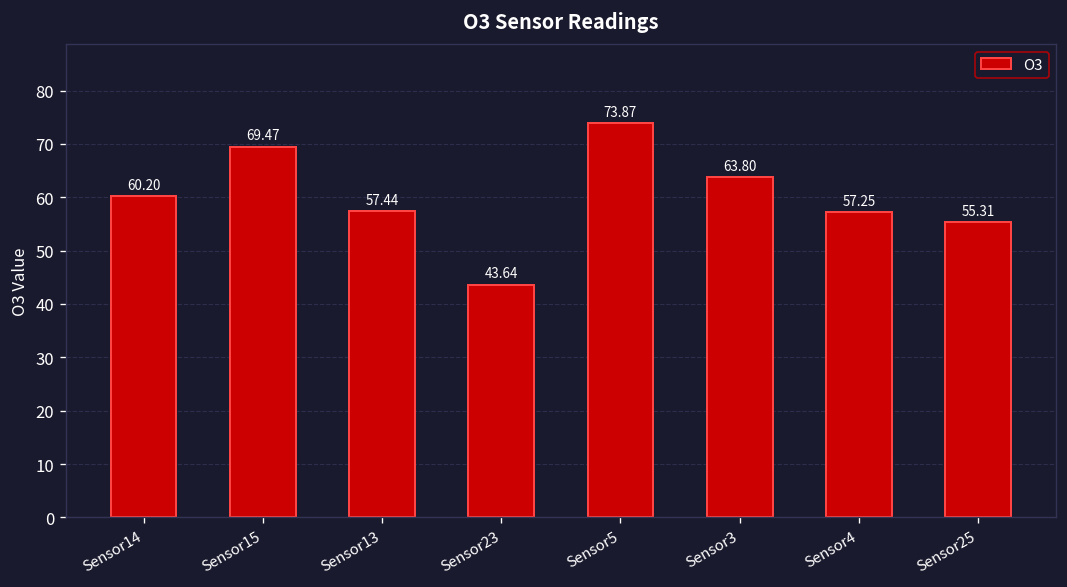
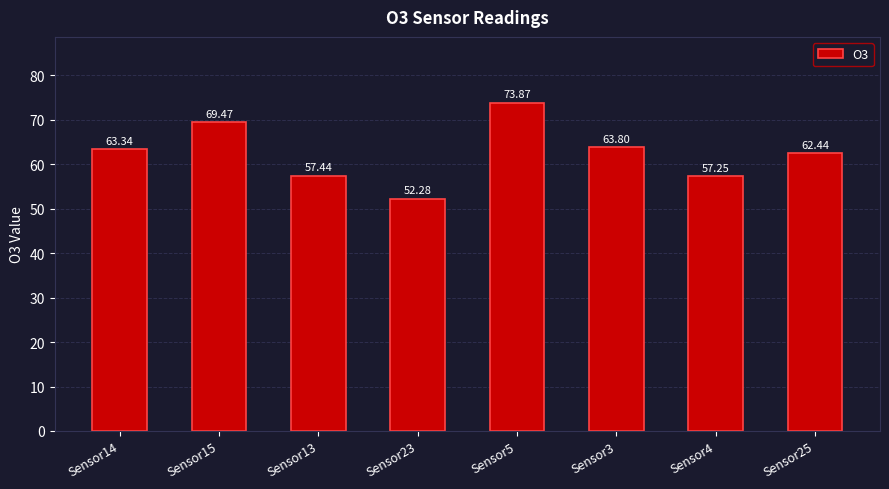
  {
-   "Sensor14": 60.20,
+   "Sensor14": 63.34,
    "Sensor15": 69.47,
    "Sensor13": 57.44,
-   "Sensor23": 43.64,
+   "Sensor23": 52.28,
    "Sensor5": 73.87,
    "Sensor3": 63.80,
    "Sensor4": 57.25,
-   "Sensor25": 55.31
+   "Sensor25": 62.44
  }
